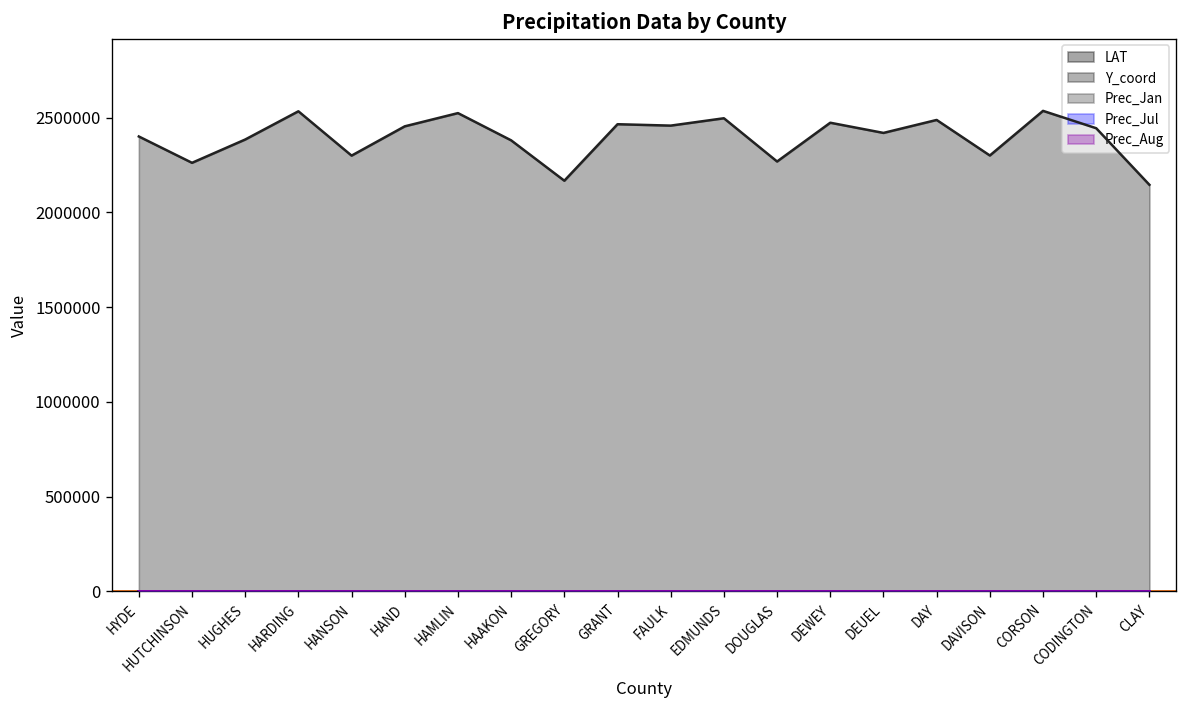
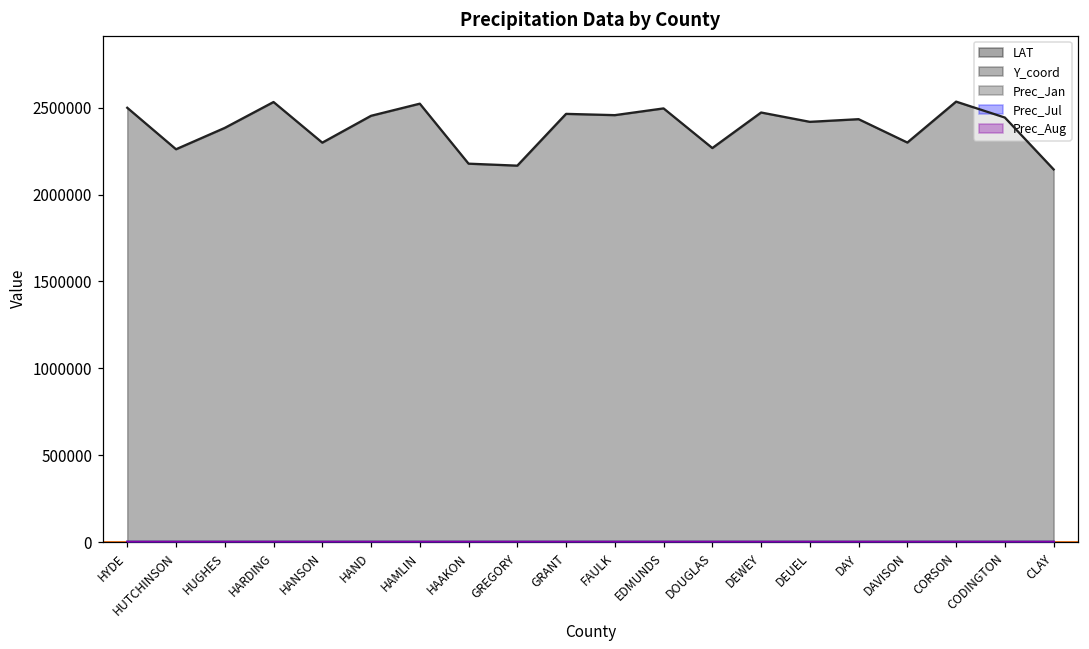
  {
    "Prec_Aug": {
      "HYDE": 0,
      "HUTCHINSON": 0,
      "HUGHES": 0,
      "HARDING": 0,
      "HANSON": 0,
      "HAND": 0,
      "HAMLIN": 0,
      "HAAKON": 0,
      "GREGORY": 0,
      "GRANT": 0,
      "FAULK": 0,
      "EDMUNDS": 0,
      "DOUGLAS": 0,
      "DEWEY": 0,
      "DEUEL": 0,
      "DAY": 0,
      "DAVISON": 0,
      "CORSON": 0,
      "CODINGTON": 0,
      "CLAY": 0
    },
    "Y_coord": {
-     "HYDE": 2400000,
+     "HYDE": 2500000,
      "HUTCHINSON": 2260000,
      "HUGHES": 2380000,
      "HARDING": 2530000,
      "HANSON": 2300000,
      "HAND": 2450000,
      "HAMLIN": 2520000,
-     "HAAKON": 2380000,
+     "HAAKON": 2180000,
      "GREGORY": 2170000,
      "GRANT": 2470000,
      "FAULK": 2460000,
      "EDMUNDS": 2500000,
      "DOUGLAS": 2270000,
      "DEWEY": 2470000,
      "DEUEL": 2420000,
-     "DAY": 2490000,
+     "DAY": 2430000,
      "DAVISON": 2300000,
      "CORSON": 2540000,
      "CLAY": 2150000
    }
  }
